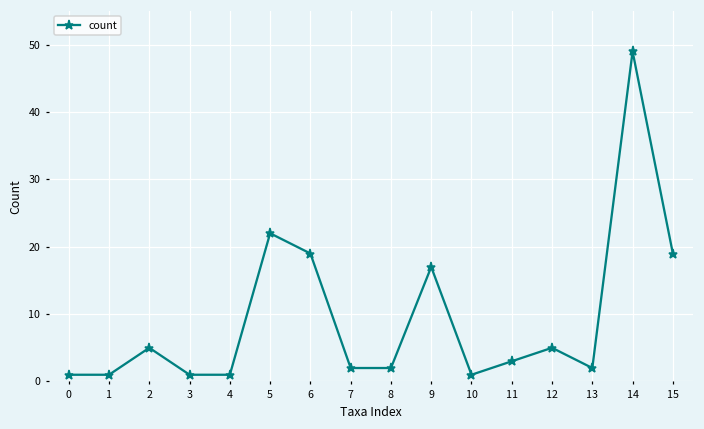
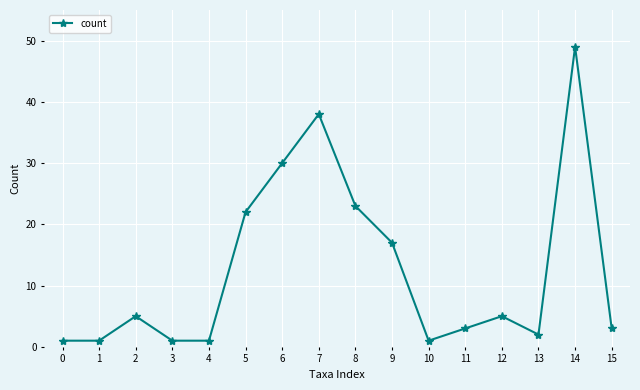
  {
    "0": 1,
    "1": 1,
    "2": 5,
    "3": 1,
    "4": 1,
    "5": 22,
-   "6": 19,
-   "7": 2,
-   "8": 2,
+   "6": 30,
+   "7": 38,
+   "8": 23,
    "9": 17,
    "10": 1,
    "11": 3,
    "12": 5,
    "13": 2,
    "14": 49,
-   "15": 19
+   "15": 3
  }
